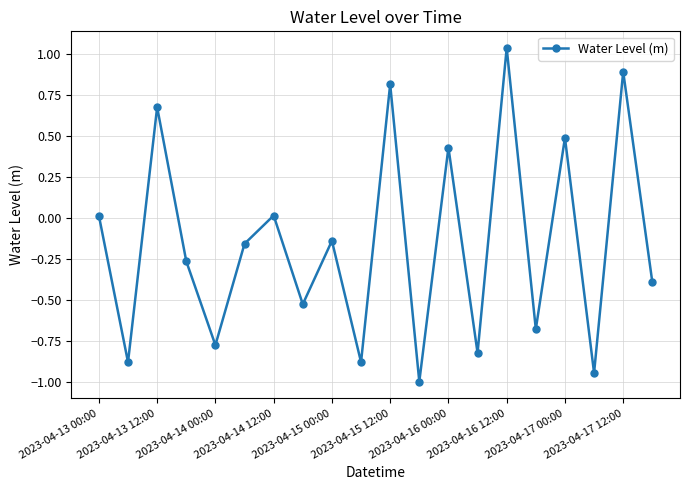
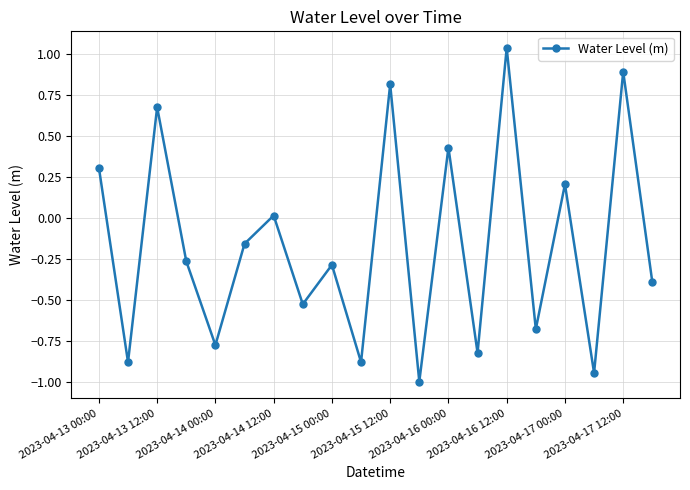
  {
-   "2023-04-13 00:00": 0.01,
+   "2023-04-13 00:00": 0.31,
    "2023-04-13 12:00": 0.67,
    "2023-04-14 00:00": -0.77,
    "2023-04-14 12:00": 0.02,
-   "2023-04-15 00:00": -0.14,
+   "2023-04-15 00:00": -0.28,
    "2023-04-15 12:00": 0.81,
    "2023-04-16 00:00": 0.43,
    "2023-04-16 12:00": 1.03,
-   "2023-04-17 00:00": 0.49,
+   "2023-04-17 00:00": 0.21,
    "2023-04-17 12:00": 0.89
  }
